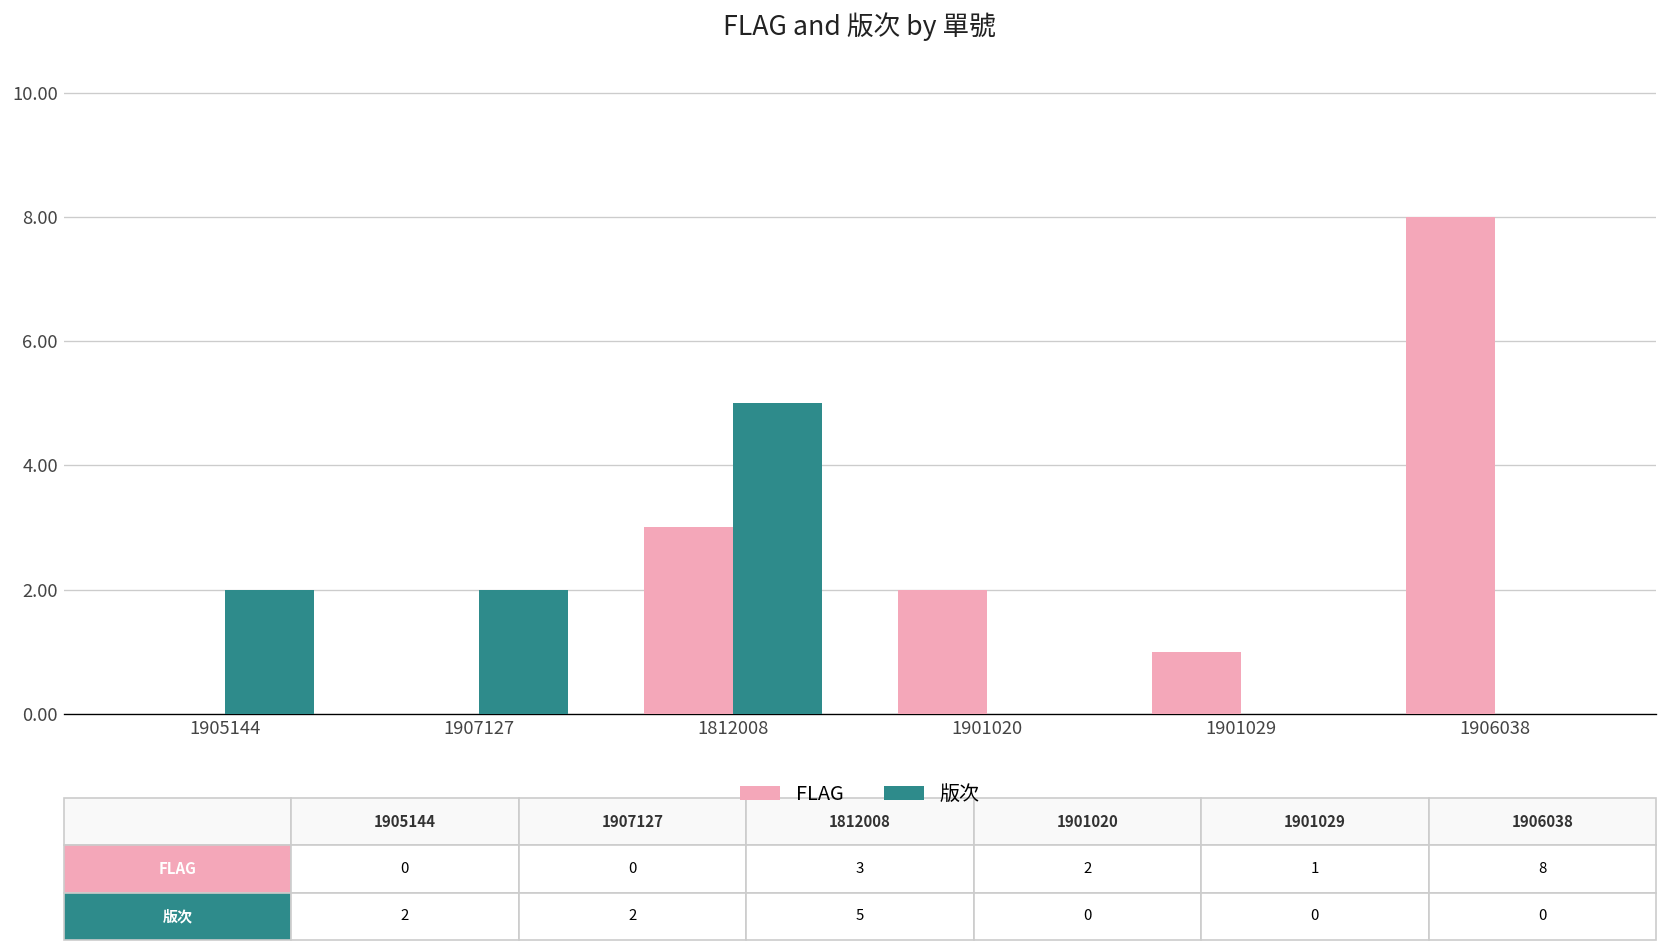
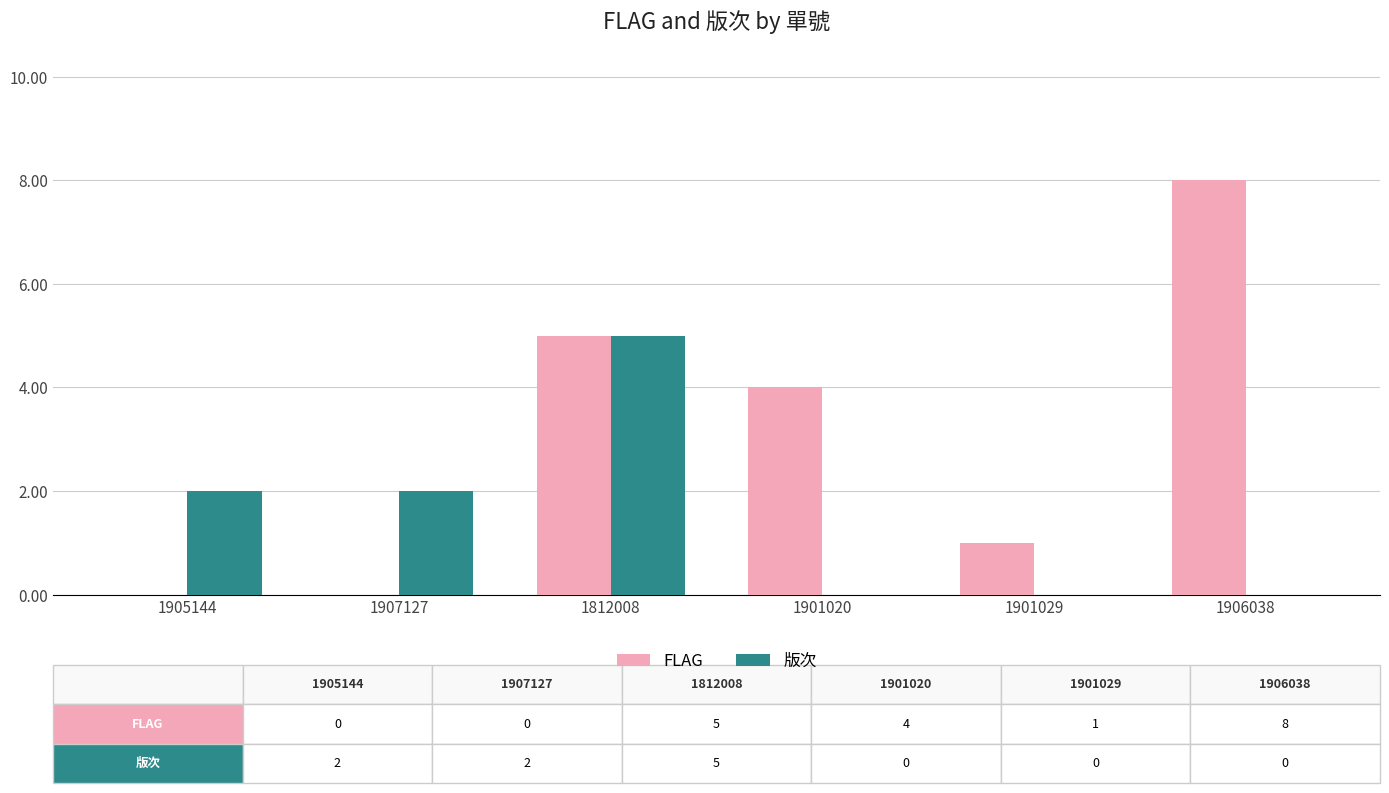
  {
    "FLAG": {
-     "1812008": 3,
-     "1901020": 2
+     "1812008": 5,
+     "1901020": 4
    },
    "版次": {
      "1905144": 2.0,
      "1907127": 2.0,
      "1812008": 5.0,
      "1901020": 0.0,
      "1901029": 0.0,
      "1906038": 0.0
    }
  }
